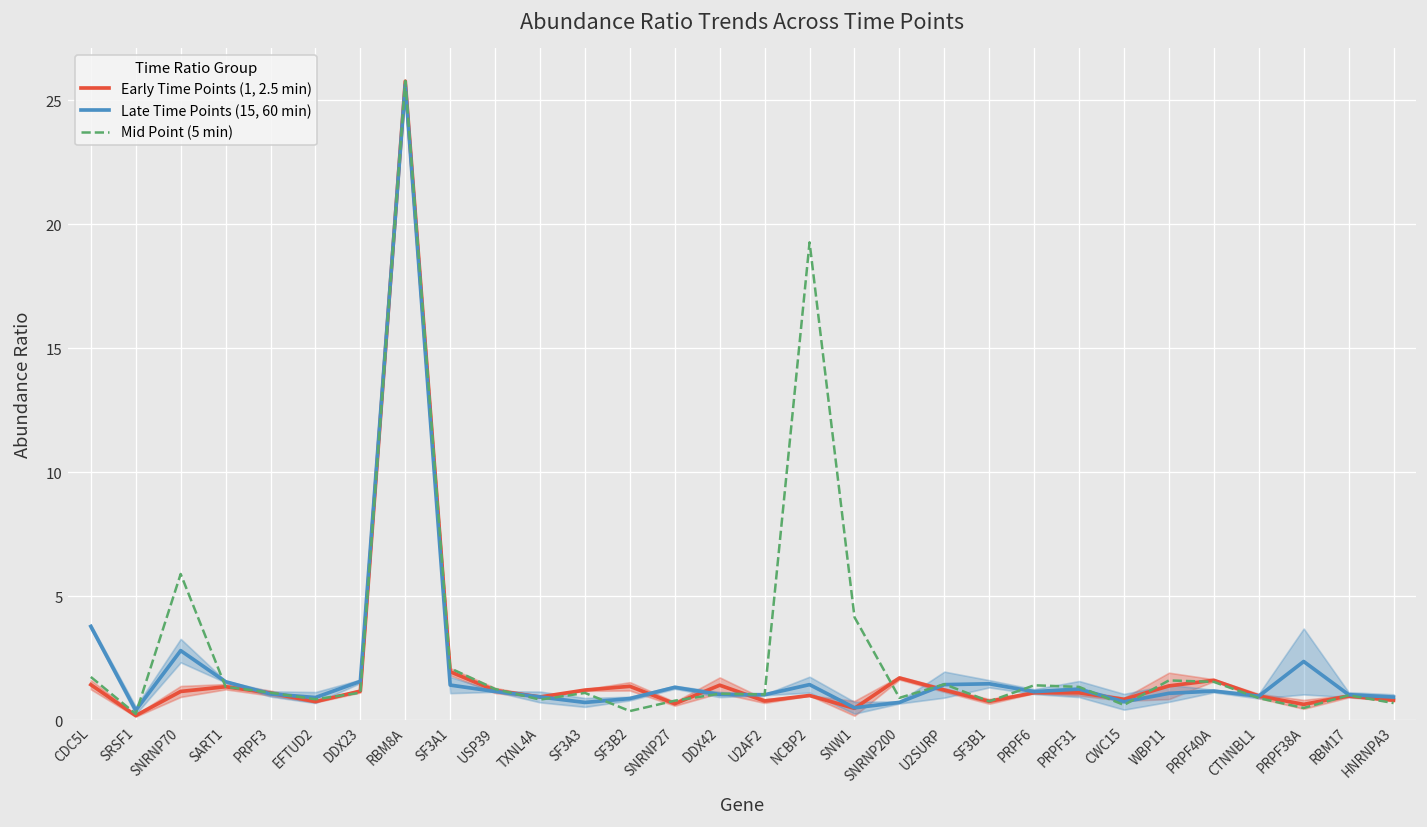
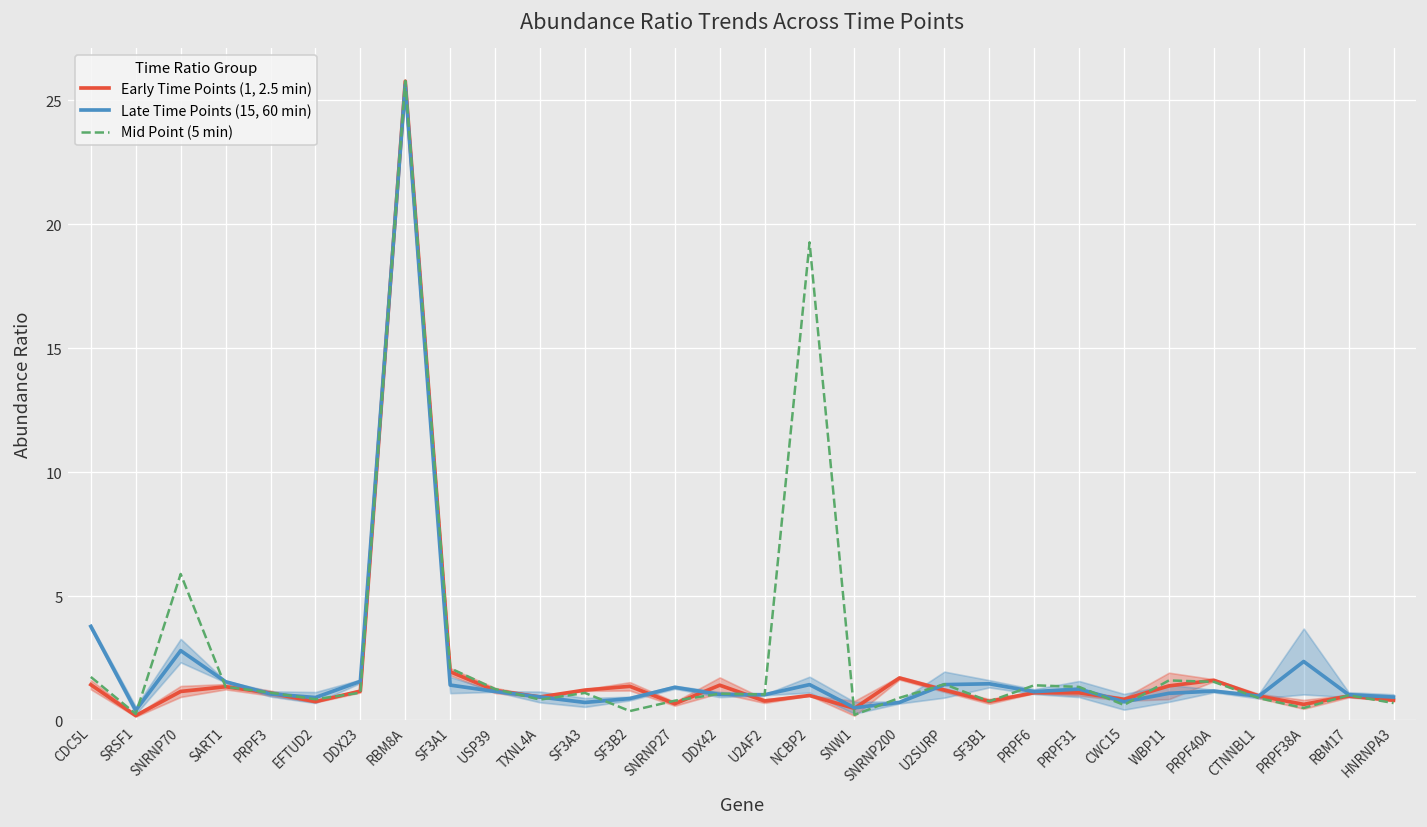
  {
    "Mid Point (5 min)": {
      "SNRNP70": 5.9,
      "SF3B2": 0.4,
      "NCBP2": 19.3,
-     "SNW1": 4.2,
+     "SNW1": 0.2,
      "SNRNP200": 0.9,
      "PRPF6": 1.4,
      "CWC15": 0.6,
      "WBP11": 1.6,
      "PRPF38A": 0.5
    }
  }
